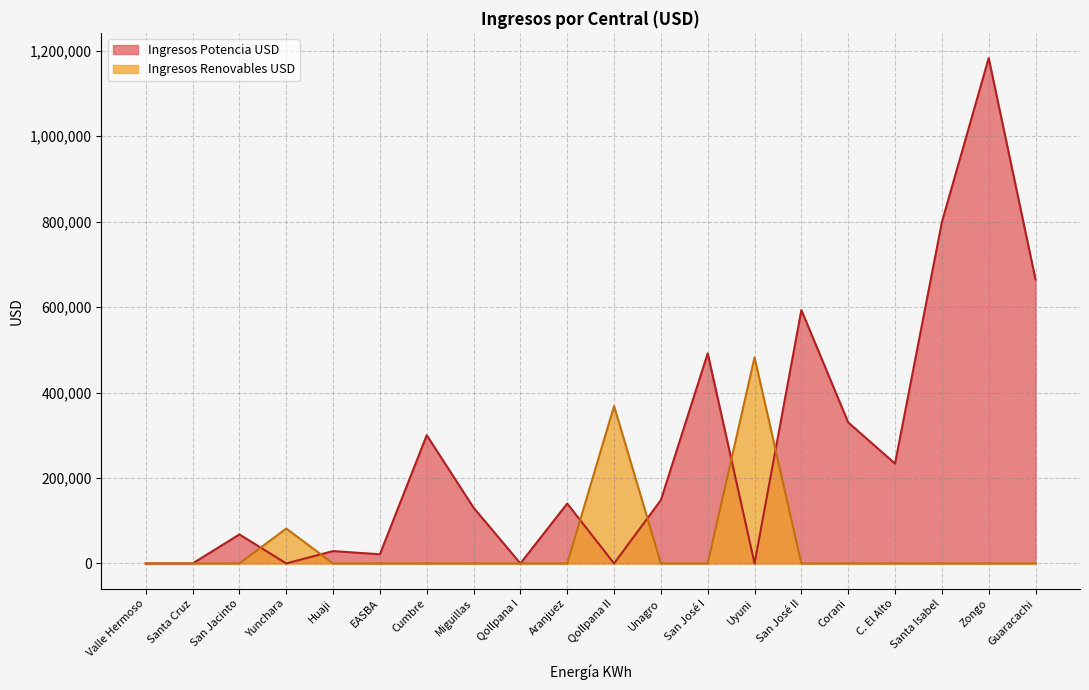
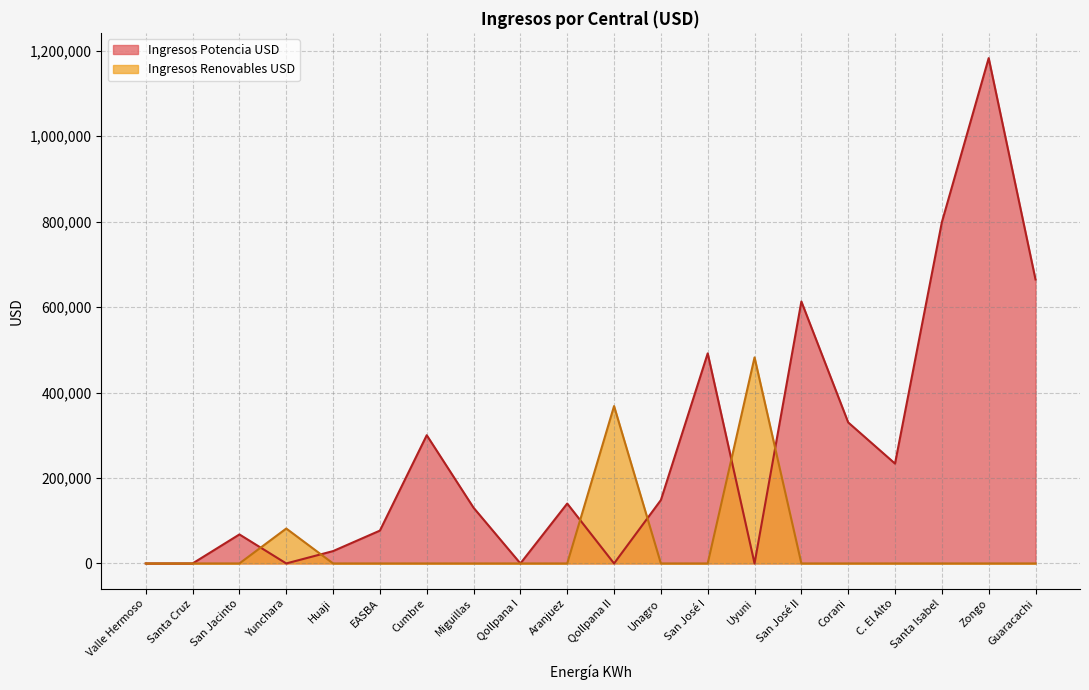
  {
    "Ingresos Potencia USD": {
      "San Jacinto": "70,000",
      "Yunchara": "0",
      "Huaji": "30,000",
-     "EASBA": "20,000",
+     "EASBA": "80,000",
      "Cumbre": "300,000",
      "Miguillas": "130,000",
      "Aranjuez": "140,000",
      "Qollpana II": "0",
      "Unagro": "150,000",
      "San José I": "490,000",
      "Uyuni": "0",
-     "San José II": "590,000",
+     "San José II": "610,000",
      "Corani": "330,000",
      "C. El Alto": "230,000",
      "Santa Isabel": "800,000",
      "Zongo": "1,180,000",
      "Guaracachi": "660,000"
    },
    "Ingresos Renovables USD": {
      "San Jacinto": "0",
      "Yunchara": "80,000",
      "Huaji": "0",
      "EASBA": "0",
      "Cumbre": "0",
      "Miguillas": "0",
      "Aranjuez": "0",
      "Qollpana II": "370,000",
      "Unagro": "0",
      "San José I": "0",
      "Uyuni": "480,000",
      "San José II": "0",
      "Corani": "0",
      "C. El Alto": "0",
      "Santa Isabel": "0",
      "Zongo": "0",
      "Guaracachi": "0"
    }
  }
